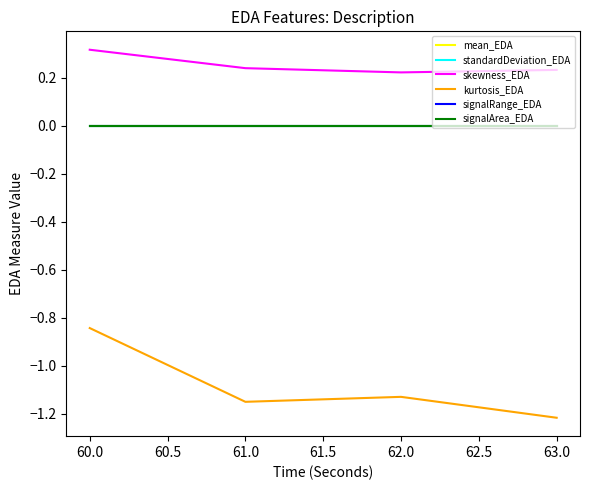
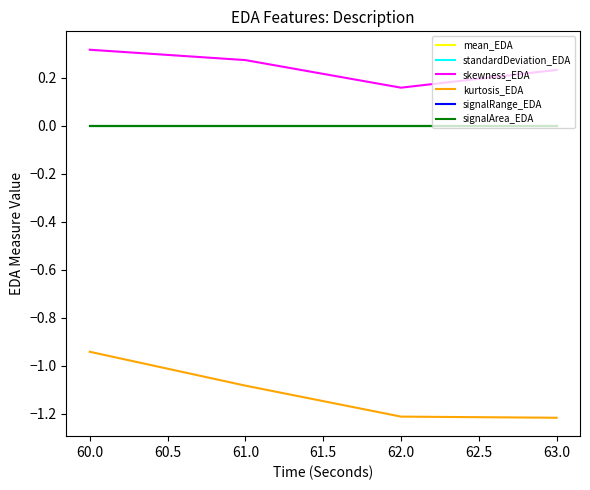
  {
    "signalArea_EDA": {
      "60.0": 0.00,
      "61.0": 0.00,
      "62.0": 0.00
    },
    "skewness_EDA": {
      "60.0": 0.32,
-     "61.0": 0.24,
-     "62.0": 0.22
+     "61.0": 0.27,
+     "62.0": 0.16
    },
    "kurtosis_EDA": {
-     "60.0": -0.84,
-     "61.0": -1.15,
-     "62.0": -1.13,
+     "60.0": -0.94,
+     "61.0": -1.08,
+     "62.0": -1.21,
      "63.0": -1.22
    }
  }
